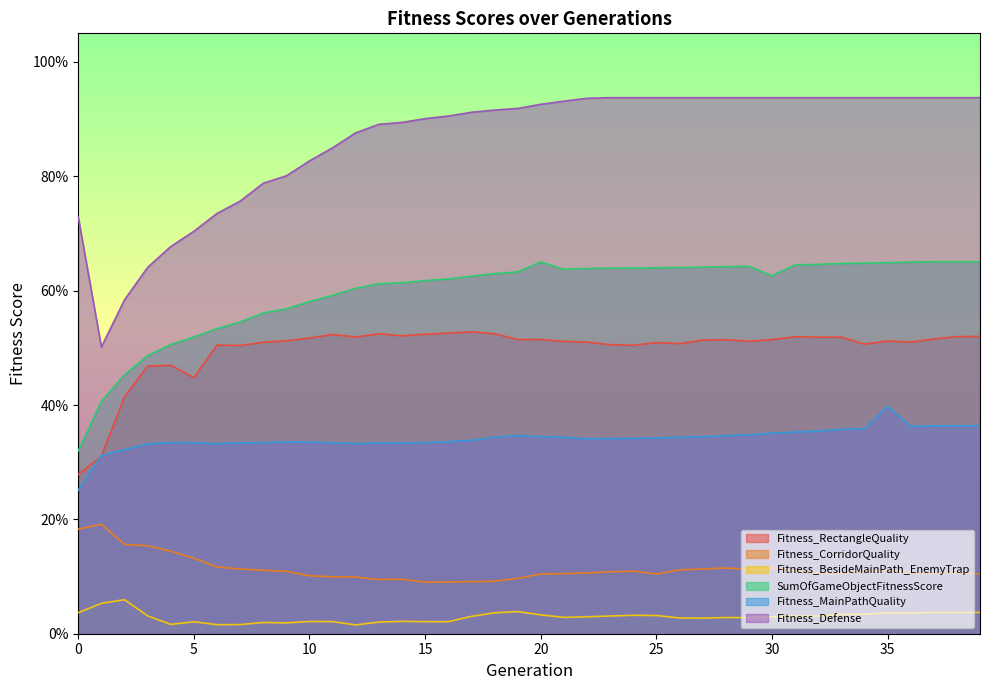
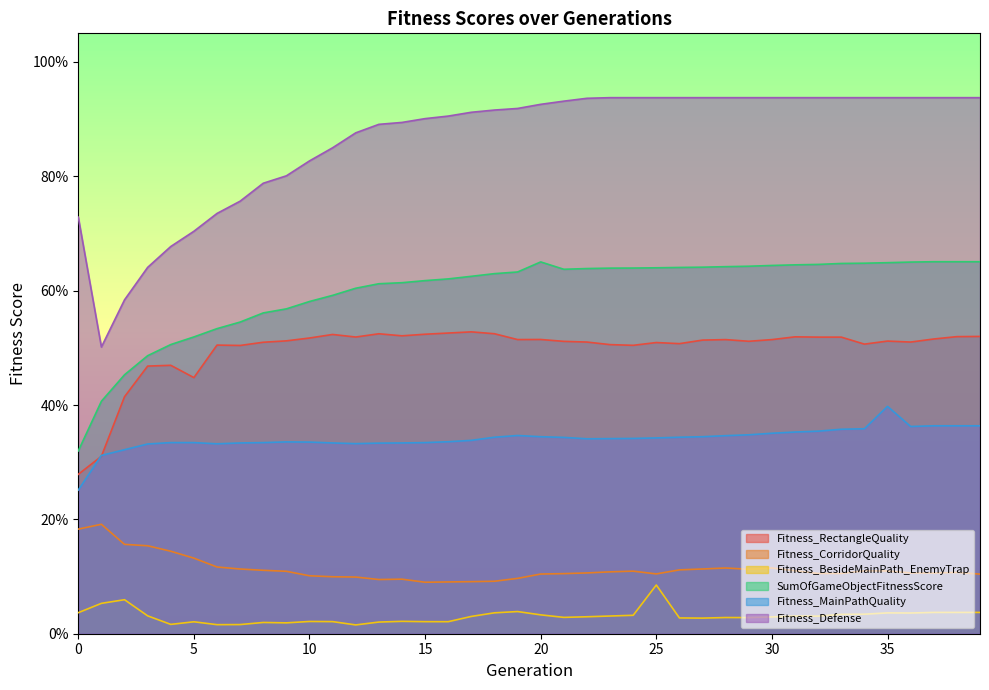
  {
    "Fitness_BesideMainPath_EnemyTrap": {
      "0": "4%",
      "5": "2%",
      "10": "2%",
      "15": "2%",
      "20": "3%",
-     "25": "3%"
+     "25": "9%"
    },
    "SumOfGameObjectFitnessScore": {
      "0": "32%",
      "5": "52%",
      "10": "58%",
      "15": "62%",
      "20": "65%",
      "25": "64%",
-     "30": "63%",
+     "30": "64%",
      "35": "65%"
    },
    "Fitness_MainPathQuality": {
      "0": "25%",
      "5": "33%",
      "10": "34%",
      "15": "33%",
      "20": "34%",
      "25": "34%",
      "30": "35%",
      "35": "40%"
    },
    "Fitness_Defense": {
      "0": "73%",
      "5": "70%",
      "10": "83%",
      "15": "90%",
      "20": "93%",
      "25": "94%",
      "30": "94%",
      "35": "94%"
    }
  }
